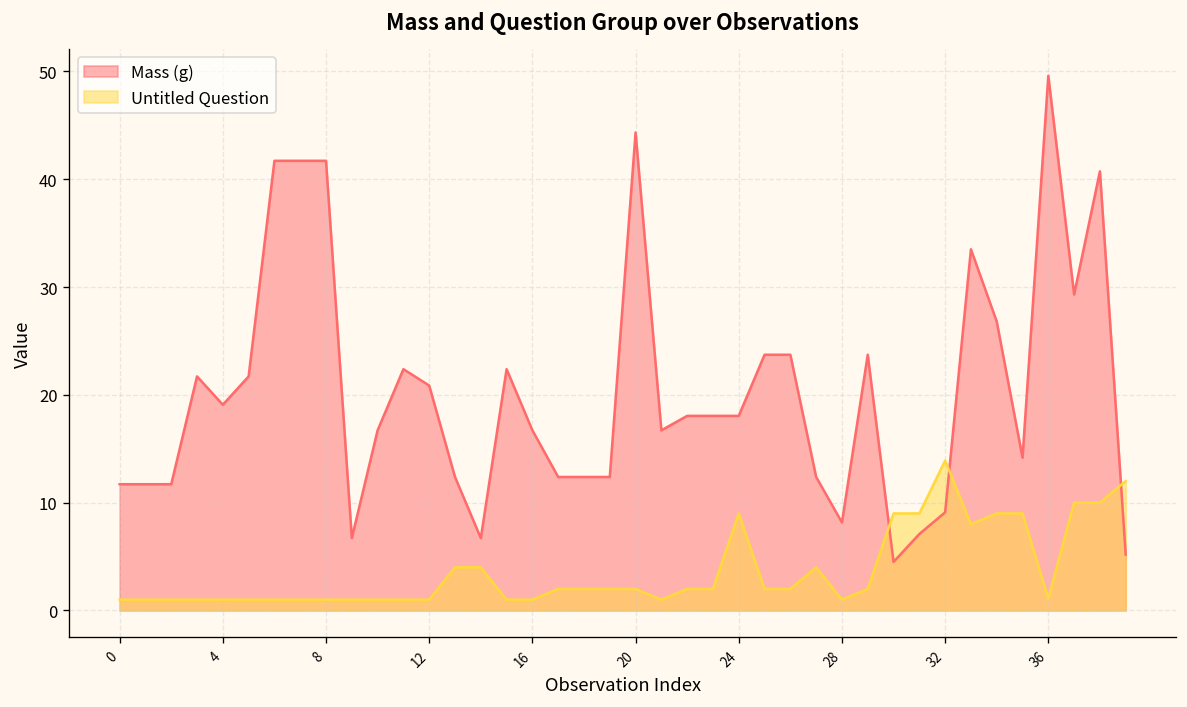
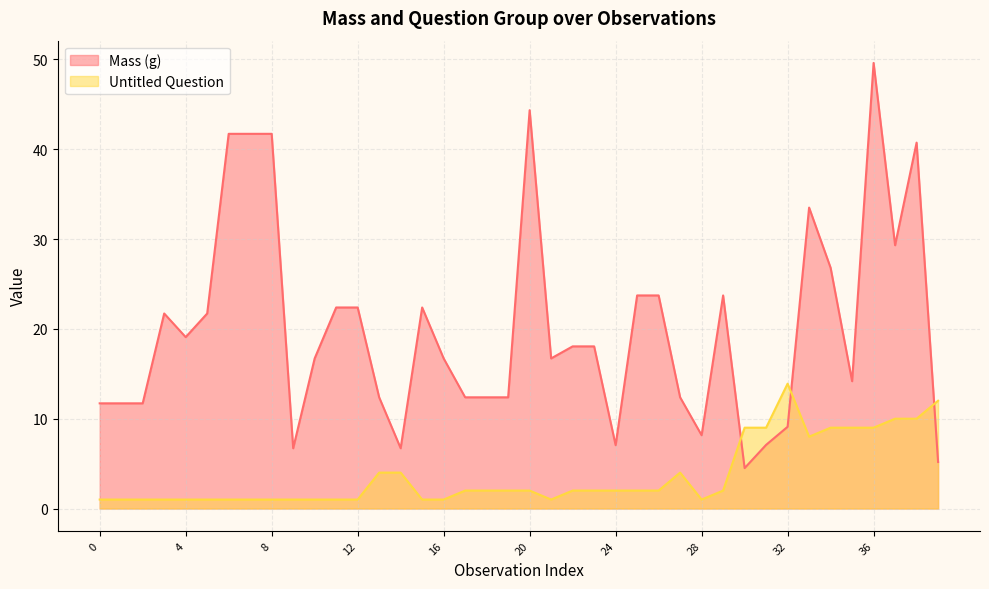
  {
    "Mass (g)": {
      "0": 12,
      "4": 19,
      "8": 42,
-     "12": 21,
+     "12": 22,
      "16": 17,
      "20": 44,
-     "24": 18,
+     "24": 7,
      "28": 8,
      "32": 9,
      "36": 50
    },
    "Untitled Question": {
      "0": 1,
      "4": 1,
      "8": 1,
      "12": 1,
      "16": 1,
      "20": 2,
-     "24": 9,
+     "24": 2,
      "28": 1,
      "32": 14,
-     "36": 1
+     "36": 9
    }
  }
